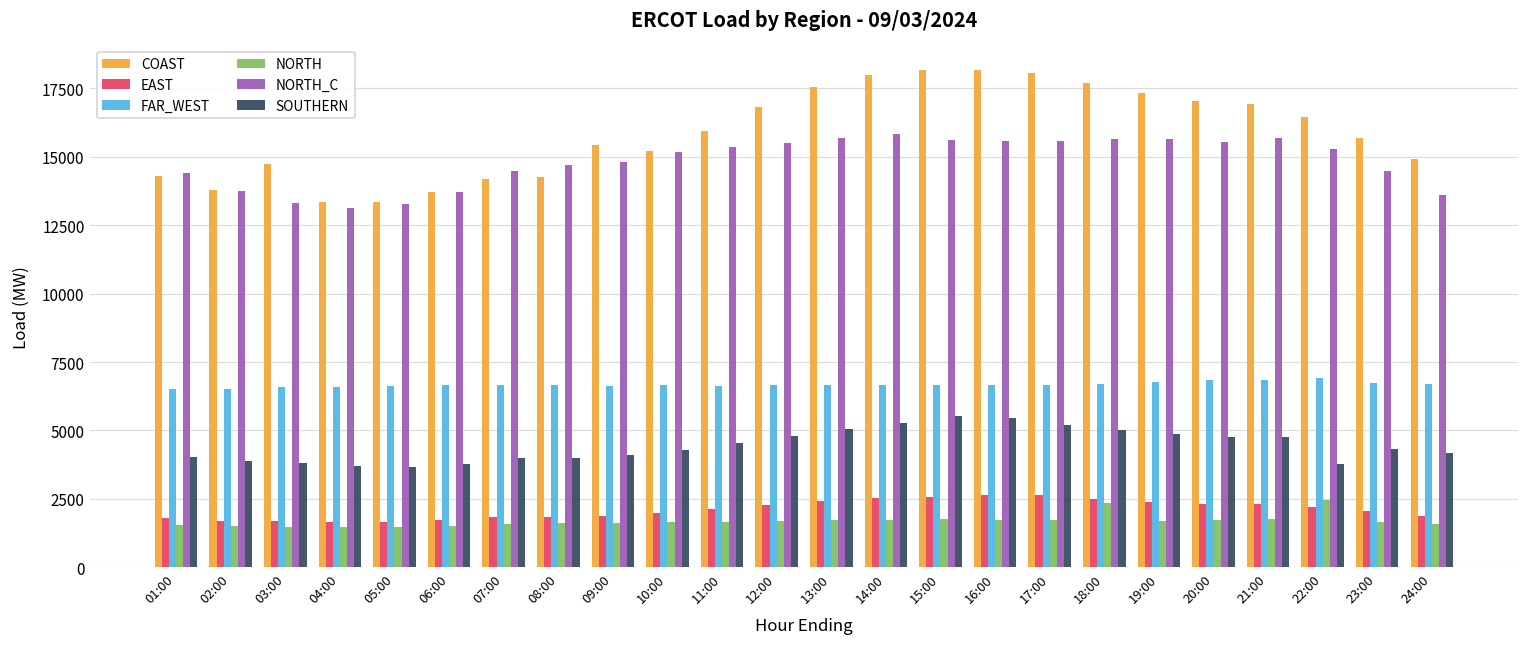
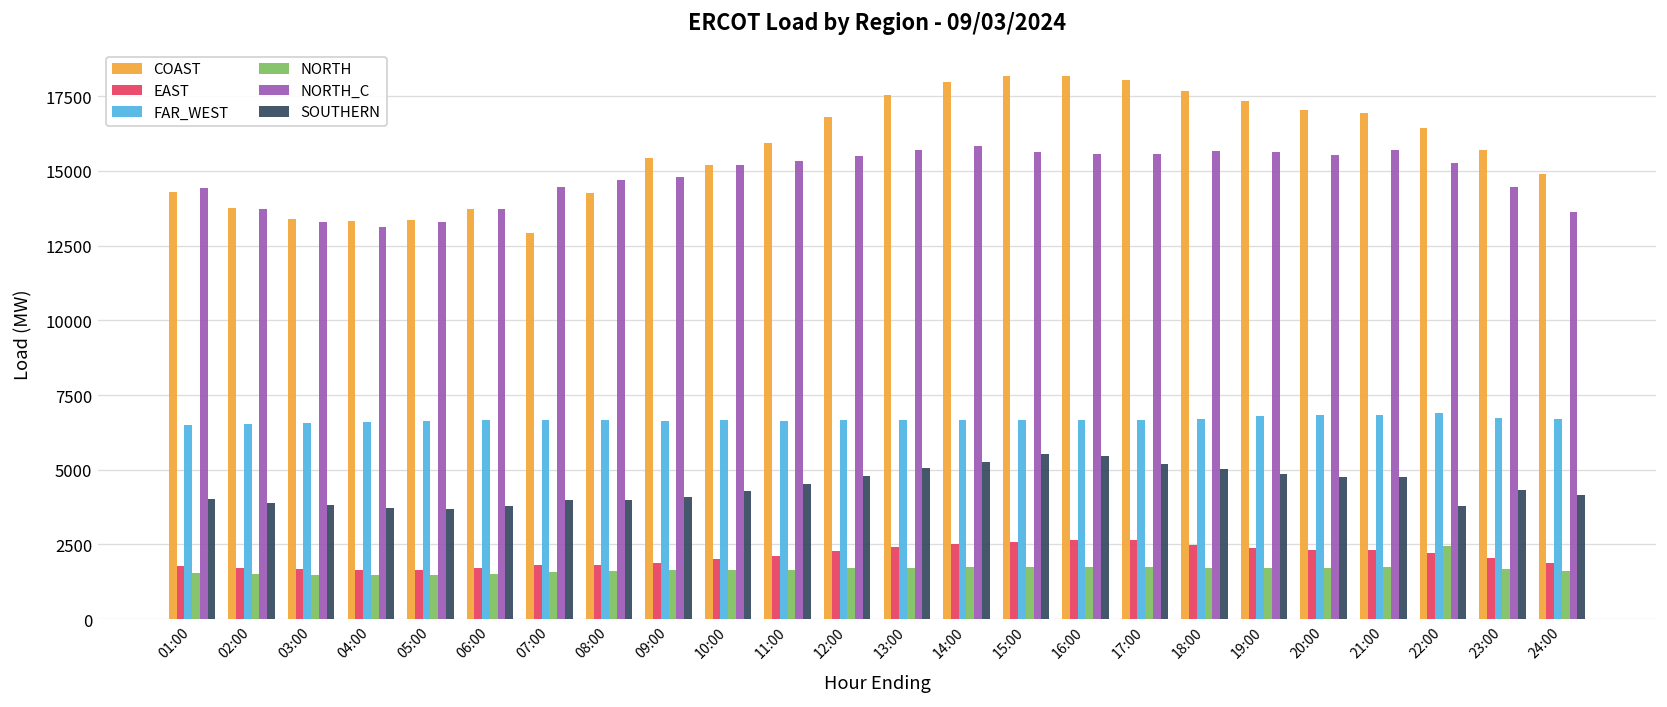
  {
    "COAST": {
      "01:00": 14300,
      "02:00": 13800,
-     "03:00": 14700,
+     "03:00": 13400,
      "04:00": 13300,
      "05:00": 13400,
      "06:00": 13700,
-     "07:00": 14200,
+     "07:00": 12900,
      "08:00": 14300,
      "09:00": 15400,
      "10:00": 15200,
      "11:00": 15900,
      "12:00": 16800,
      "13:00": 17500,
      "14:00": 18000,
      "15:00": 18200,
      "16:00": 18200,
      "17:00": 18000,
      "18:00": 17700,
      "19:00": 17300,
      "20:00": 17000,
      "21:00": 16900,
      "22:00": 16400,
      "23:00": 15700,
      "24:00": 14900
    },
    "EAST": {
      "01:00": 1800,
      "02:00": 1700,
      "03:00": 1700,
      "04:00": 1700,
      "05:00": 1600,
      "06:00": 1700,
      "07:00": 1800,
      "08:00": 1800,
      "09:00": 1900,
      "10:00": 2000,
      "11:00": 2100,
      "12:00": 2300,
      "13:00": 2400,
      "14:00": 2500,
      "15:00": 2600,
      "16:00": 2600,
      "17:00": 2700,
      "18:00": 2500,
      "19:00": 2400,
      "20:00": 2300,
      "21:00": 2300,
      "22:00": 2200,
      "23:00": 2100,
      "24:00": 1900
    },
    "FAR_WEST": {
      "01:00": 6500,
      "02:00": 6500,
      "03:00": 6600,
      "04:00": 6600,
      "05:00": 6600,
      "06:00": 6700,
      "07:00": 6700,
      "08:00": 6700,
      "09:00": 6600,
      "10:00": 6700,
      "11:00": 6600,
      "12:00": 6700,
      "13:00": 6700,
      "14:00": 6700,
      "15:00": 6700,
      "16:00": 6700,
      "17:00": 6700,
      "18:00": 6700,
      "19:00": 6800,
      "20:00": 6800,
      "21:00": 6800,
      "22:00": 6900,
      "23:00": 6700,
      "24:00": 6700
    },
    "NORTH": {
      "01:00": 1600,
      "02:00": 1500,
      "03:00": 1500,
      "04:00": 1500,
      "05:00": 1500,
      "06:00": 1500,
      "07:00": 1600,
      "08:00": 1600,
      "09:00": 1600,
      "10:00": 1700,
      "11:00": 1700,
      "12:00": 1700,
      "13:00": 1700,
      "14:00": 1700,
      "15:00": 1800,
      "16:00": 1700,
      "17:00": 1700,
-     "18:00": 2400,
+     "18:00": 1700,
      "19:00": 1700,
      "20:00": 1700,
      "21:00": 1800,
      "22:00": 2400,
      "23:00": 1700,
      "24:00": 1600
    },
    "NORTH_C": {
      "01:00": 14400,
      "02:00": 13700,
      "03:00": 13300,
      "04:00": 13100,
      "05:00": 13300,
      "06:00": 13700,
      "07:00": 14500,
      "08:00": 14700,
      "09:00": 14800,
      "10:00": 15200,
      "11:00": 15300,
      "12:00": 15500,
      "13:00": 15700,
      "14:00": 15800,
      "15:00": 15600,
      "16:00": 15600,
      "17:00": 15600,
      "18:00": 15700,
      "19:00": 15600,
      "20:00": 15500,
      "21:00": 15700,
      "22:00": 15300,
      "23:00": 14500,
      "24:00": 13600
    },
    "SOUTHERN": {
      "01:00": 4000,
      "02:00": 3900,
      "03:00": 3800,
      "04:00": 3700,
      "05:00": 3700,
      "06:00": 3800,
      "07:00": 4000,
      "08:00": 4000,
      "09:00": 4100,
      "10:00": 4300,
      "11:00": 4500,
      "12:00": 4800,
      "13:00": 5100,
      "14:00": 5300,
      "15:00": 5500,
      "16:00": 5500,
      "17:00": 5200,
      "18:00": 5000,
      "19:00": 4900,
      "20:00": 4800,
      "21:00": 4800,
      "22:00": 3800,
      "23:00": 4300,
      "24:00": 4200
    }
  }
